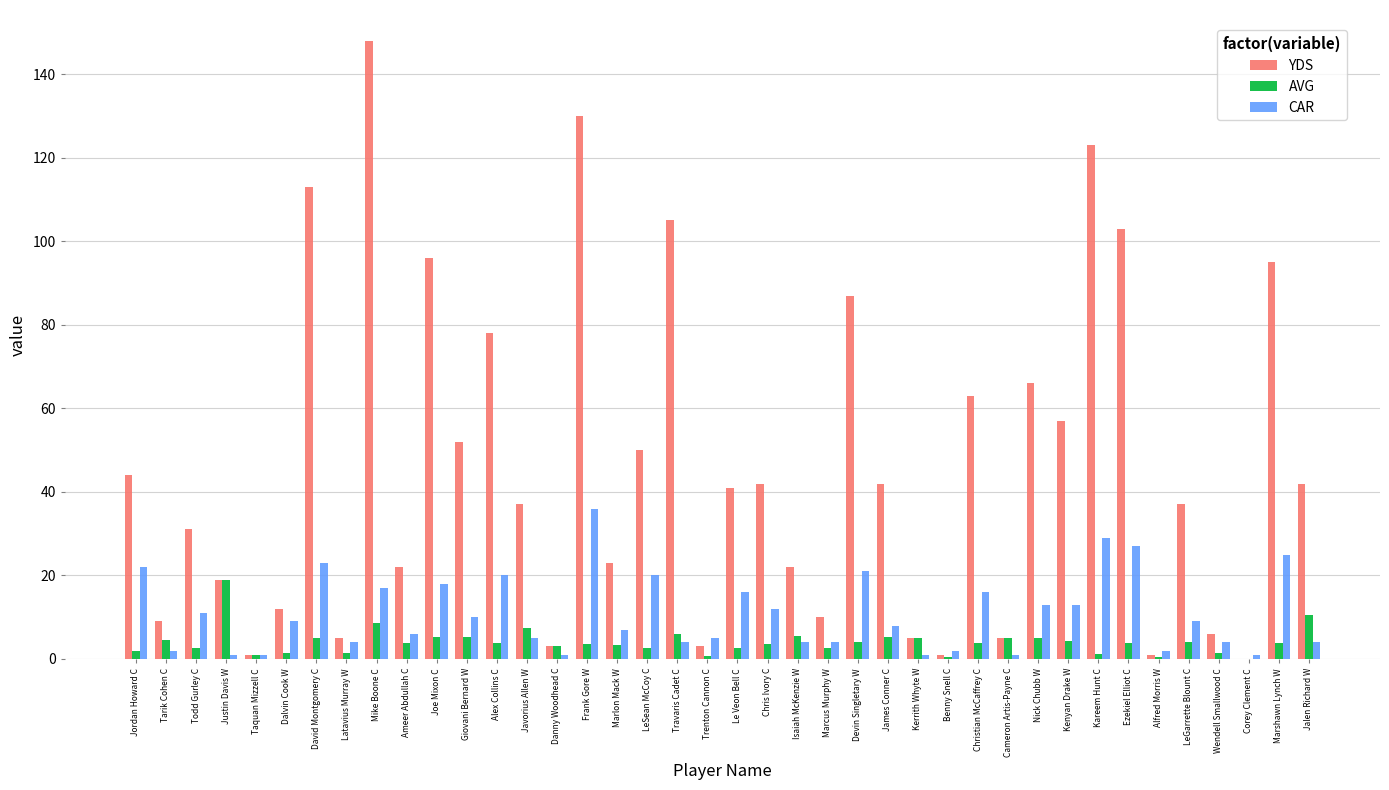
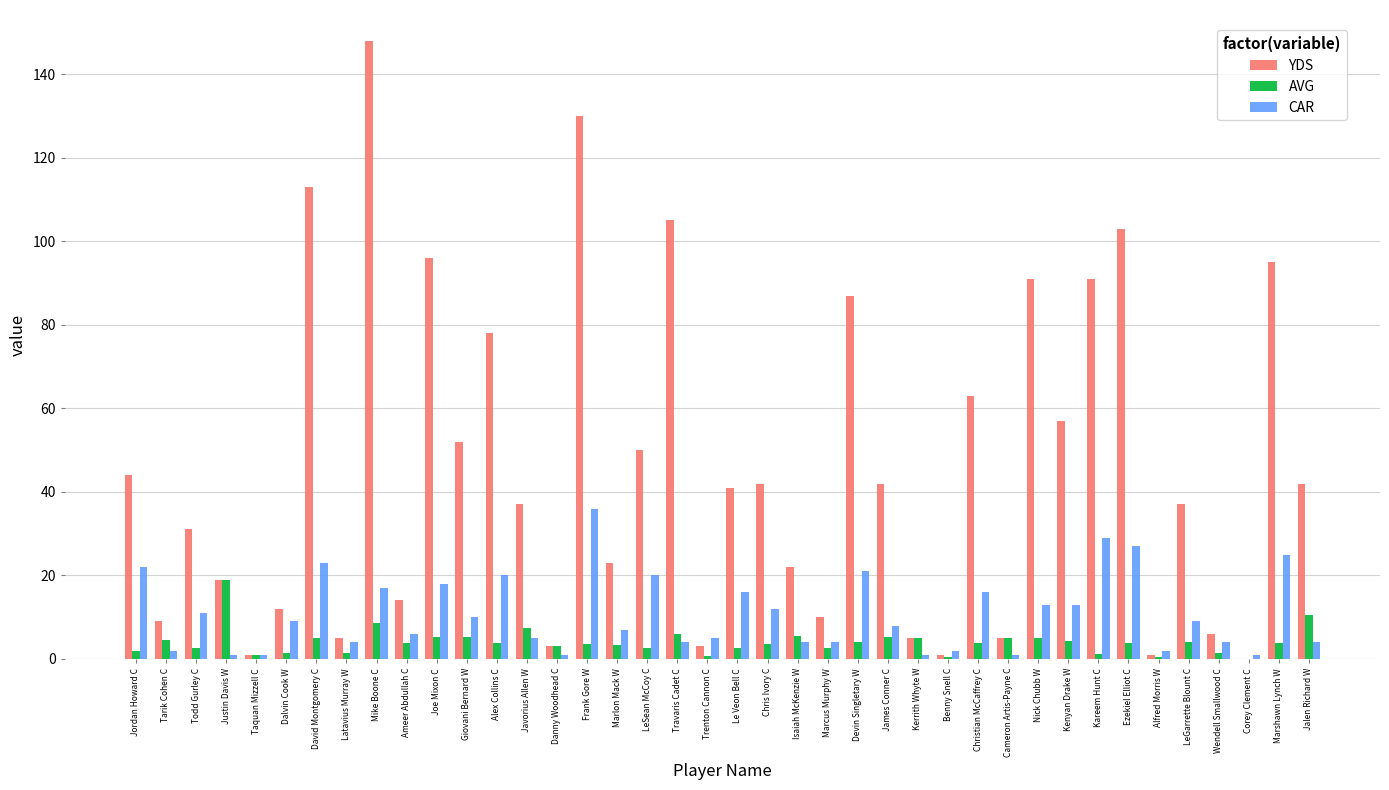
  {
    "YDS": {
      "Jordan Howard C": 44,
      "Tarik Cohen C": 9,
      "Todd Gurley C": 31,
      "Justin Davis W": 19,
      "Taquan Mizzell C": 1,
      "Dalvin Cook W": 12,
      "David Montgomery C": 113,
      "Latavius Murray W": 5,
      "Mike Boone C": 148,
-     "Ameer Abdullah C": 22,
+     "Ameer Abdullah C": 14,
      "Joe Mixon C": 96,
      "Giovani Bernard W": 52,
      "Alex Collins C": 78,
      "Javorius Allen W": 37,
      "Danny Woodhead C": 3,
      "Frank Gore W": 130,
      "Marlon Mack W": 23,
      "LeSean McCoy C": 50,
      "Travaris Cadet C": 105,
      "Trenton Cannon C": 3,
      "Le Veon Bell C": 41,
      "Chris Ivory C": 42,
      "Isaiah McKenzie W": 22,
      "Marcus Murphy W": 10,
      "Devin Singletary W": 87,
      "James Conner C": 42,
      "Kerrith Whyte W": 5,
      "Benny Snell C": 1,
      "Christian McCaffrey C": 63,
      "Cameron Artis-Payne C": 5,
-     "Nick Chubb W": 66,
+     "Nick Chubb W": 91,
      "Kenyan Drake W": 57,
-     "Kareem Hunt C": 123,
+     "Kareem Hunt C": 91,
      "Ezekiel Elliot C": 103,
      "Alfred Morris W": 1,
      "LeGarrette Blount C": 37,
      "Wendell Smallwood C": 6,
      "Corey Clement C": 0,
      "Marshawn Lynch W": 95,
      "Jalen Richard W": 42
    },
    "AVG": {
      "Jordan Howard C": 2,
      "Tarik Cohen C": 5,
      "Todd Gurley C": 3,
      "Justin Davis W": 19,
      "Taquan Mizzell C": 1,
      "Dalvin Cook W": 1,
      "David Montgomery C": 5,
      "Latavius Murray W": 1,
      "Mike Boone C": 9,
      "Ameer Abdullah C": 4,
      "Joe Mixon C": 5,
      "Giovani Bernard W": 5,
      "Alex Collins C": 4,
      "Javorius Allen W": 7,
      "Danny Woodhead C": 3,
      "Frank Gore W": 4,
      "Marlon Mack W": 3,
      "LeSean McCoy C": 3,
      "Travaris Cadet C": 6,
      "Trenton Cannon C": 1,
      "Le Veon Bell C": 3,
      "Chris Ivory C": 4,
      "Isaiah McKenzie W": 6,
      "Marcus Murphy W": 3,
      "Devin Singletary W": 4,
      "James Conner C": 5,
      "Kerrith Whyte W": 5,
      "Christian McCaffrey C": 4,
      "Cameron Artis-Payne C": 5,
      "Nick Chubb W": 5,
      "Kenyan Drake W": 4,
      "Kareem Hunt C": 1,
      "Ezekiel Elliot C": 4,
      "LeGarrette Blount C": 4,
      "Wendell Smallwood C": 2,
      "Corey Clement C": 0,
      "Marshawn Lynch W": 4,
      "Jalen Richard W": 11
    },
    "CAR": {
      "Jordan Howard C": 22,
      "Tarik Cohen C": 2,
      "Todd Gurley C": 11,
      "Justin Davis W": 1,
      "Taquan Mizzell C": 1,
      "Dalvin Cook W": 9,
      "David Montgomery C": 23,
      "Latavius Murray W": 4,
      "Mike Boone C": 17,
      "Ameer Abdullah C": 6,
      "Joe Mixon C": 18,
      "Giovani Bernard W": 10,
      "Alex Collins C": 20,
      "Javorius Allen W": 5,
      "Danny Woodhead C": 1,
      "Frank Gore W": 36,
      "Marlon Mack W": 7,
      "LeSean McCoy C": 20,
      "Travaris Cadet C": 4,
      "Trenton Cannon C": 5,
      "Le Veon Bell C": 16,
      "Chris Ivory C": 12,
      "Isaiah McKenzie W": 4,
      "Marcus Murphy W": 4,
      "Devin Singletary W": 21,
      "James Conner C": 8,
      "Kerrith Whyte W": 1,
      "Benny Snell C": 2,
      "Christian McCaffrey C": 16,
      "Cameron Artis-Payne C": 1,
      "Nick Chubb W": 13,
      "Kenyan Drake W": 13,
      "Kareem Hunt C": 29,
      "Ezekiel Elliot C": 27,
      "Alfred Morris W": 2,
      "LeGarrette Blount C": 9,
      "Wendell Smallwood C": 4,
      "Corey Clement C": 1,
      "Marshawn Lynch W": 25,
      "Jalen Richard W": 4
    }
  }
